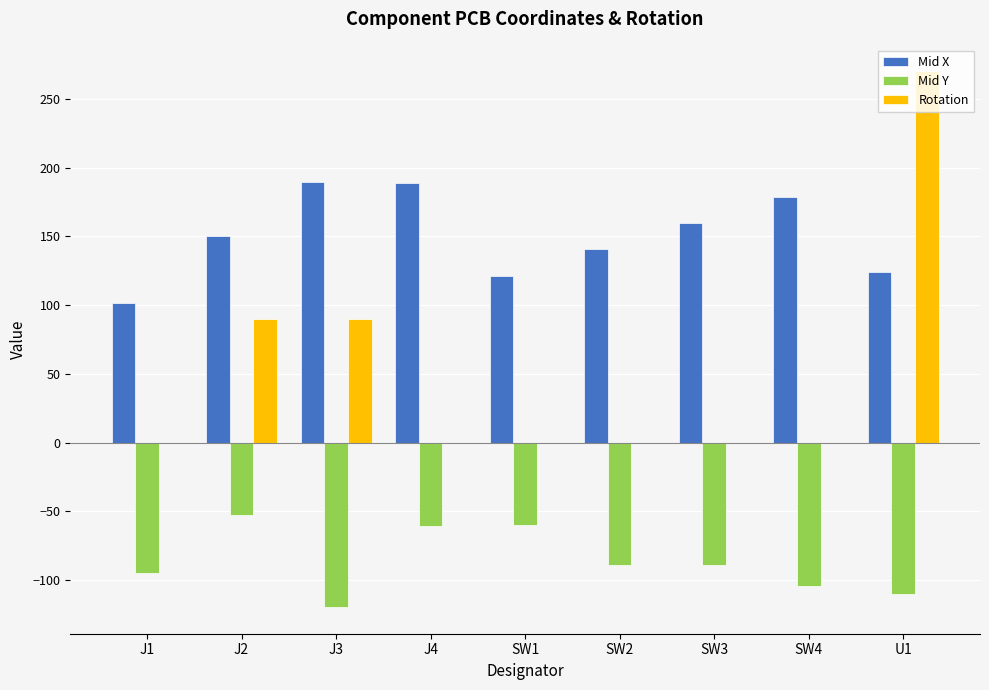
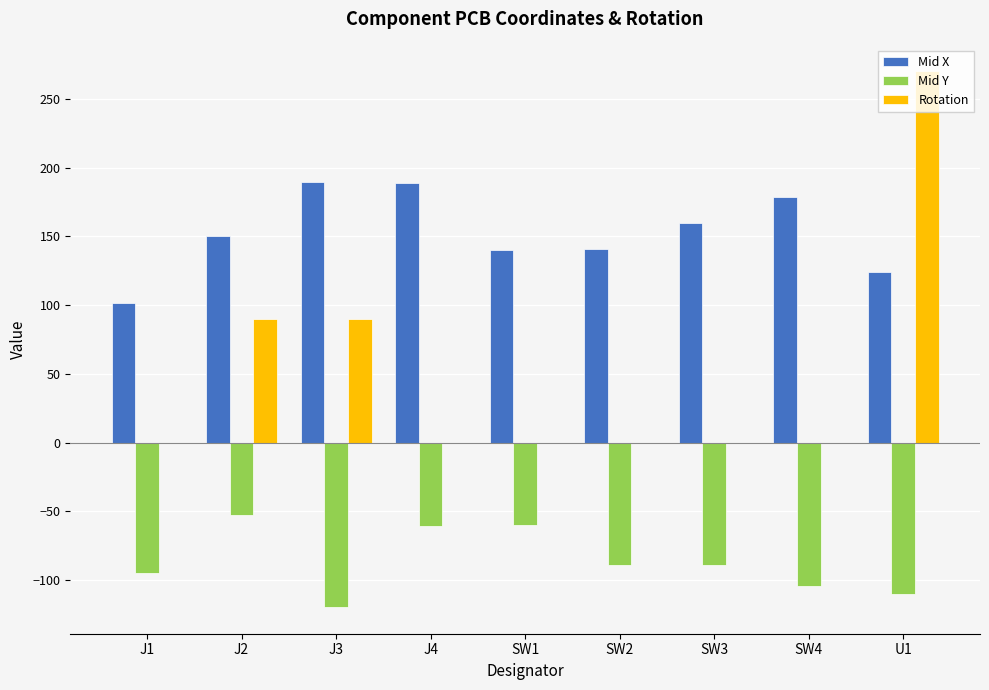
  {
    "Mid X": {
      "J1": 101,
      "J2": 150,
      "J3": 190,
      "J4": 188,
-     "SW1": 121,
+     "SW1": 140,
      "SW2": 140,
      "SW3": 160,
      "SW4": 179,
      "U1": 124
    },
    "Mid Y": {
      "J1": -95,
      "J2": -53,
      "J3": -120,
      "J4": -61,
      "SW1": -60,
      "SW2": -89,
      "SW3": -89,
      "SW4": -104,
      "U1": -110
    },
    "Rotation": {
      "J1": 0,
      "J2": 90,
      "J3": 90,
      "J4": 0,
      "SW1": 0,
      "SW2": 0,
      "SW3": 0,
      "SW4": 0
    }
  }
